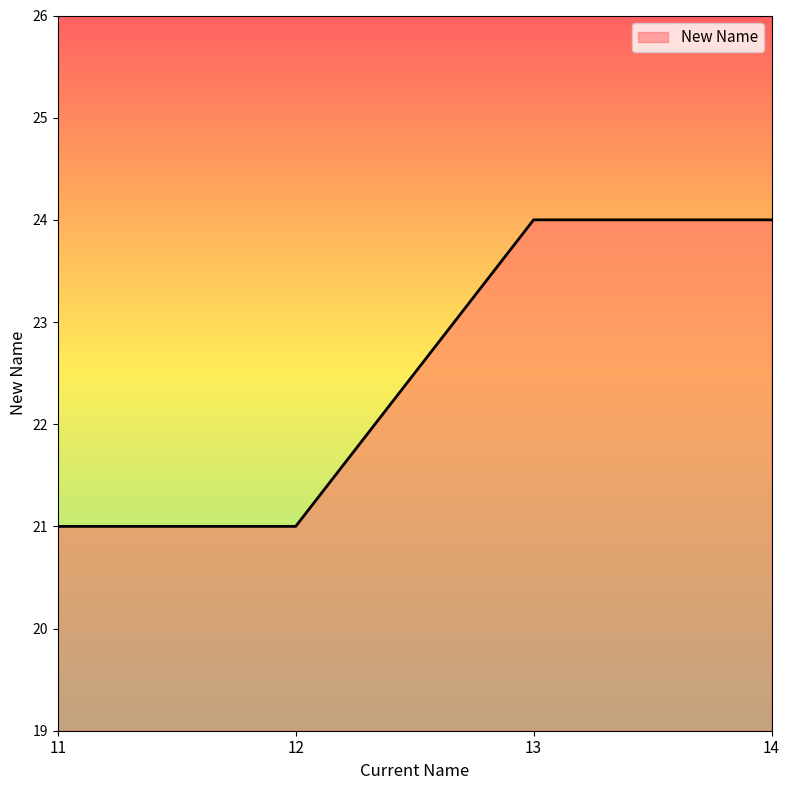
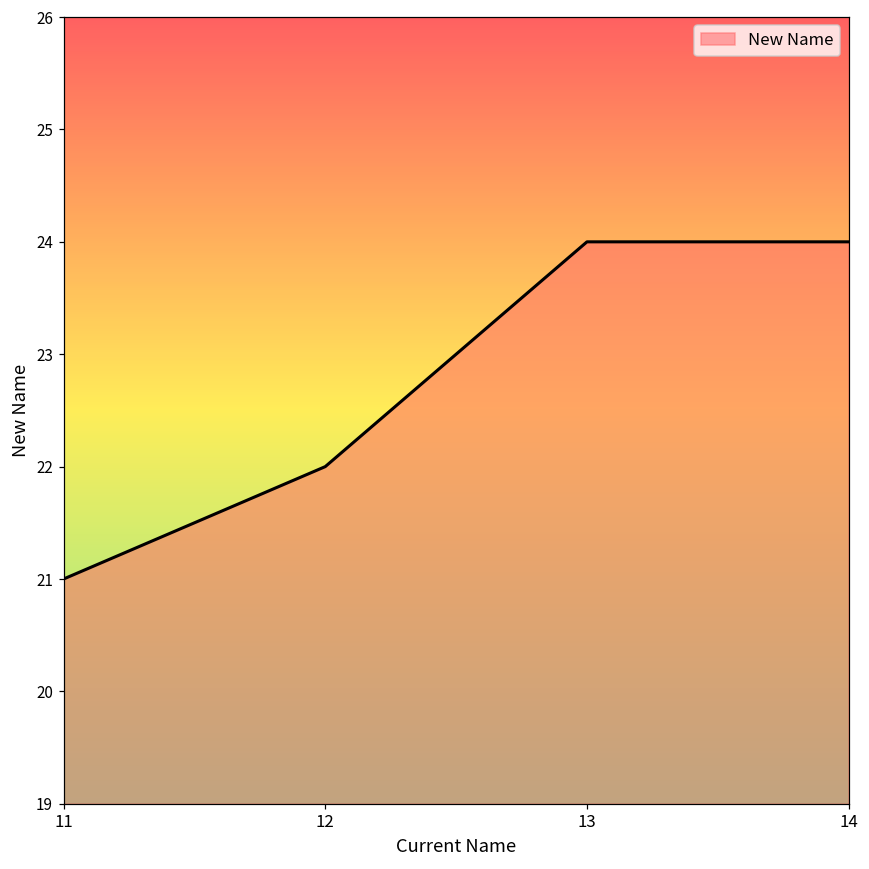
  {
    "11": 21,
-   "12": 21,
+   "12": 22,
    "13": 24,
    "14": 24
  }
